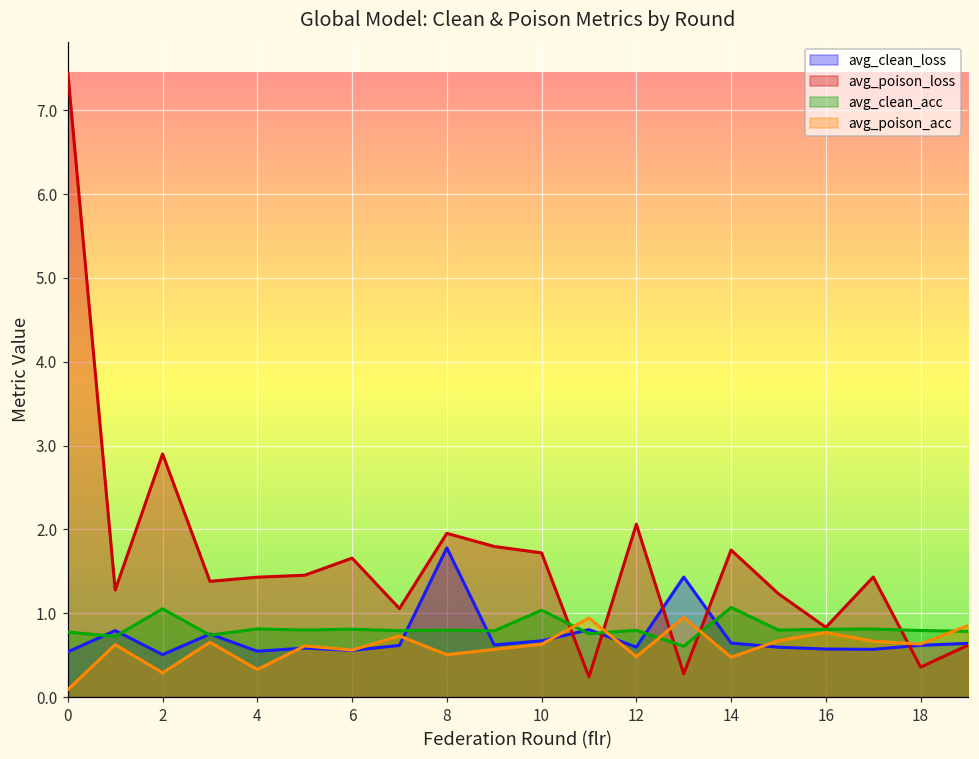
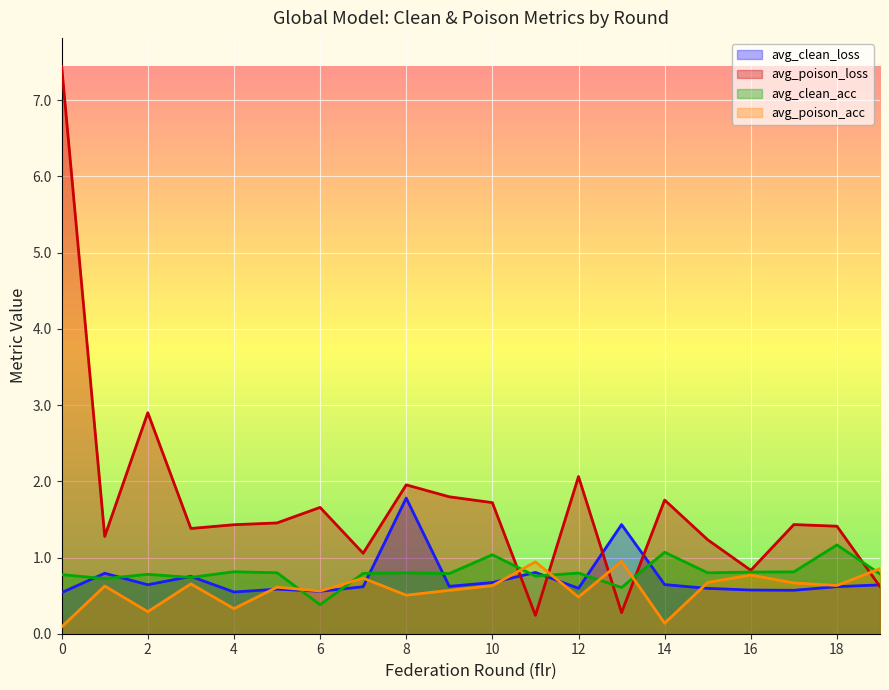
  {
    "avg_clean_loss": {
      "0": 0.5,
-     "2": 0.5,
+     "2": 0.6,
      "4": 0.5,
      "8": 1.8,
      "10": 0.7,
      "12": 0.6,
      "14": 0.6,
      "16": 0.6
    },
    "avg_poison_loss": {
      "0": 7.4,
      "2": 2.9,
      "4": 1.4,
      "6": 1.7,
      "8": 2.0,
      "10": 1.7,
      "12": 2.1,
      "14": 1.8,
-     "18": 0.4
+     "18": 1.4
    },
    "avg_clean_acc": {
      "0": 0.8,
-     "2": 1.1,
+     "2": 0.8,
      "4": 0.8,
-     "6": 0.8,
+     "6": 0.4,
      "8": 0.8,
      "10": 1.0,
      "12": 0.8,
      "14": 1.1,
-     "18": 0.8
+     "18": 1.2
    },
    "avg_poison_acc": {
      "0": 0.1,
      "2": 0.3,
      "4": 0.3,
      "8": 0.5,
      "10": 0.6,
      "12": 0.5,
-     "14": 0.5,
+     "14": 0.1,
      "16": 0.8
    }
  }
